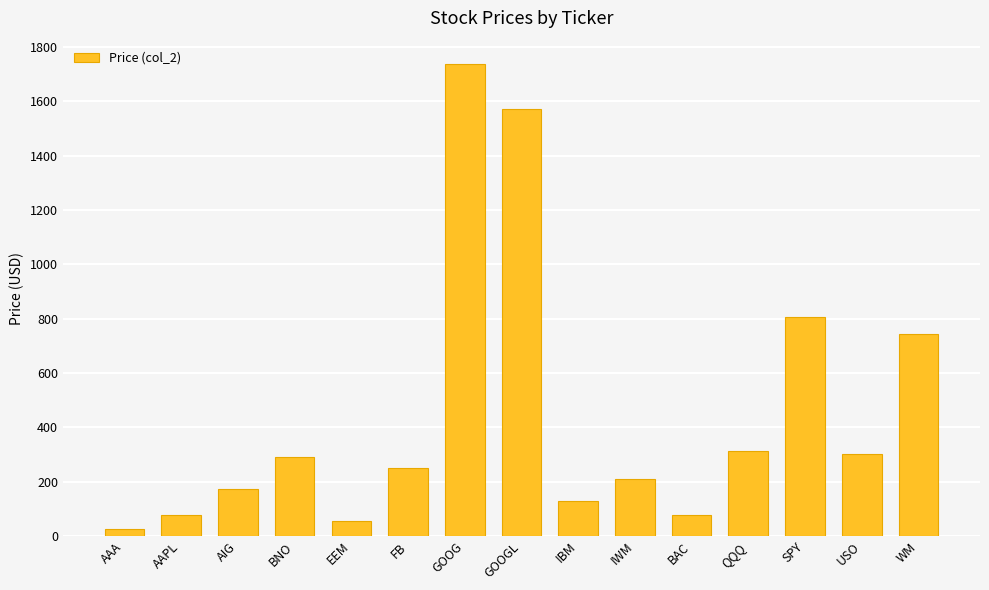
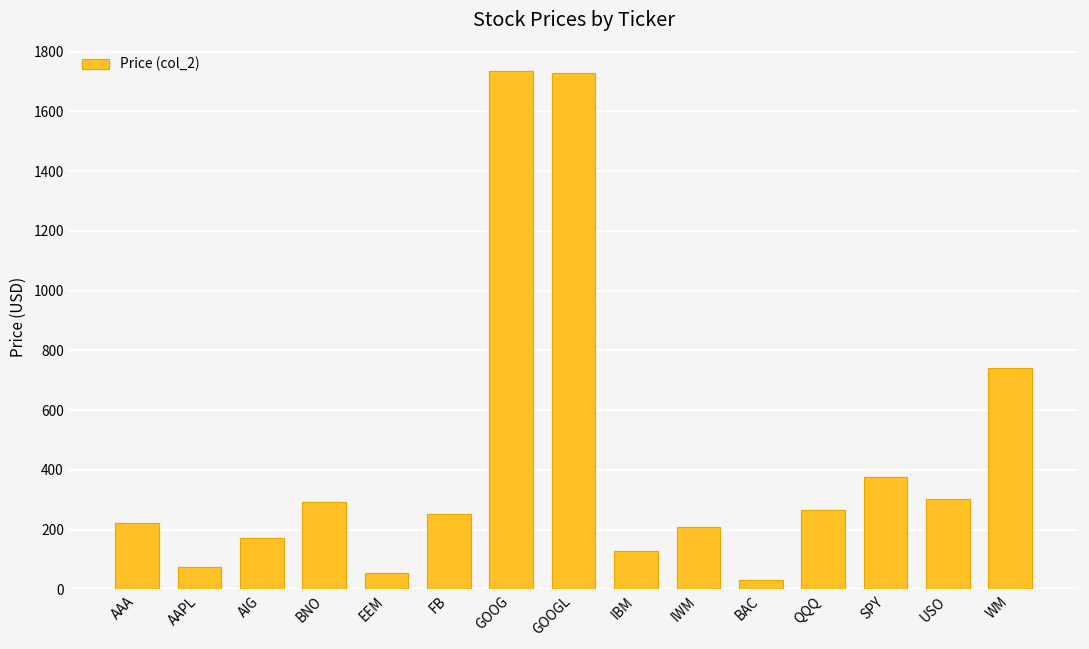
  {
-   "AAA": 30,
+   "AAA": 220,
    "AAPL": 80,
    "AIG": 170,
    "BNO": 290,
    "EEM": 50,
    "FB": 250,
    "GOOG": 1740,
-   "GOOGL": 1570,
+   "GOOGL": 1730,
    "IBM": 130,
    "IWM": 210,
-   "BAC": 80,
-   "QQQ": 310,
-   "SPY": 800,
+   "BAC": 30,
+   "QQQ": 270,
+   "SPY": 380,
    "USO": 300,
    "WM": 740
  }
